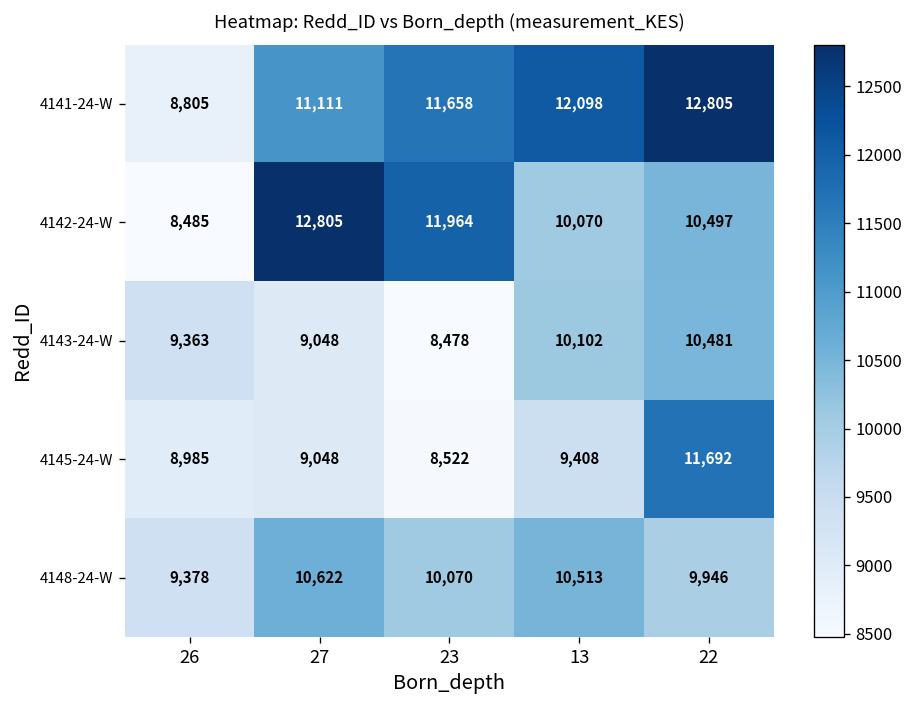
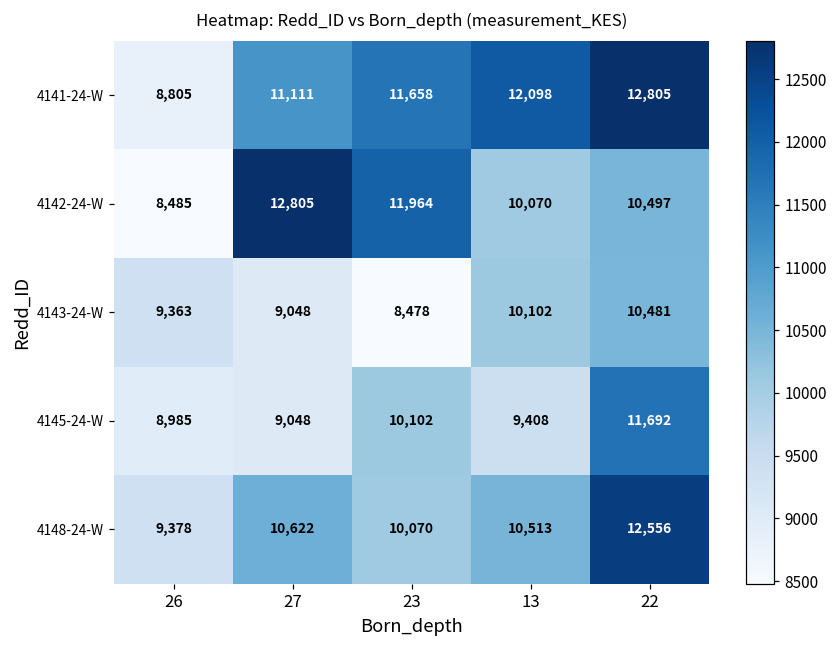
  {
    "4141-24-W": {
      "26": "8,805",
      "27": "11,111",
      "23": "11,658",
      "13": "12,098",
      "22": "12,805"
    },
    "4142-24-W": {
      "26": "8,485",
      "27": "12,805",
      "23": "11,964",
      "13": "10,070",
      "22": "10,497"
    },
    "4143-24-W": {
      "26": "9,363",
      "27": "9,048",
      "23": "8,478",
      "13": "10,102",
      "22": "10,481"
    },
    "4145-24-W": {
      "26": "8,985",
      "27": "9,048",
-     "23": "8,522",
+     "23": "10,102",
      "13": "9,408",
      "22": "11,692"
    },
    "4148-24-W": {
      "26": "9,378",
      "27": "10,622",
      "23": "10,070",
      "13": "10,513",
-     "22": "9,946"
+     "22": "12,556"
    }
  }
